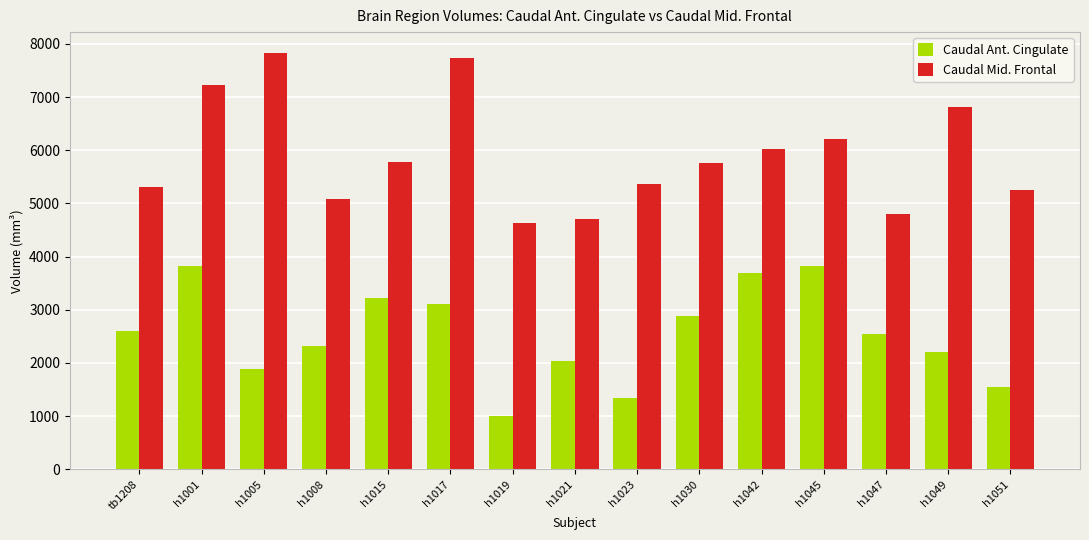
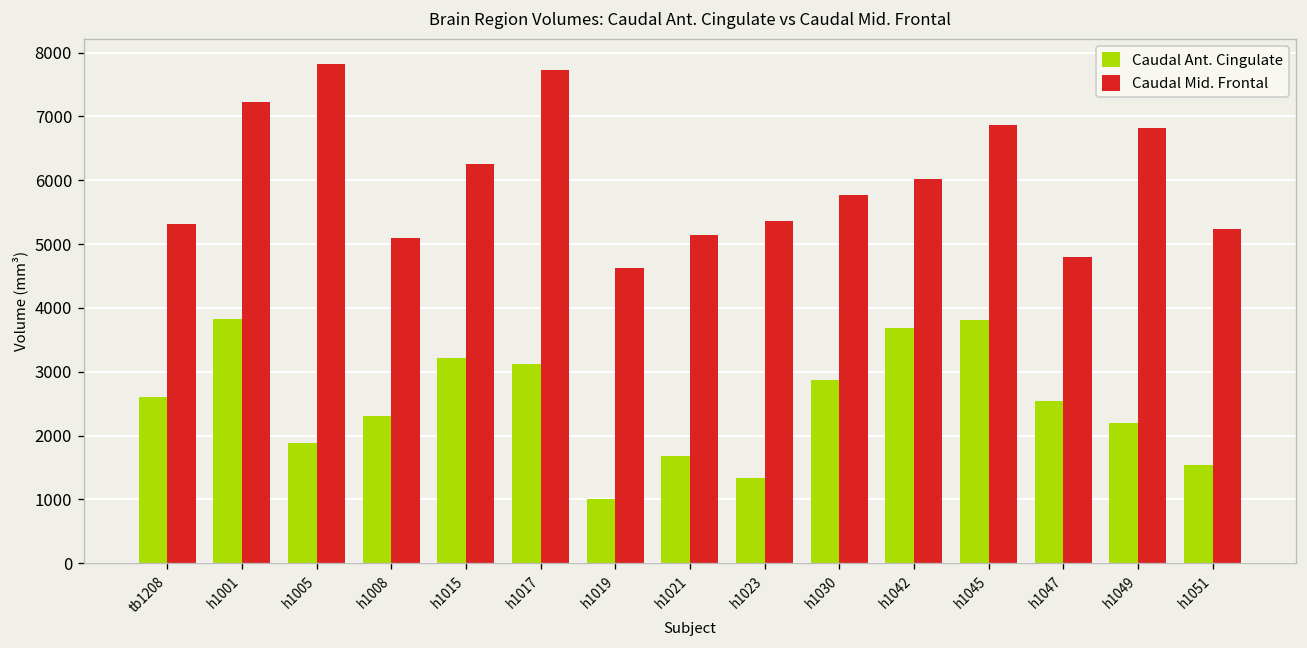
  {
    "Caudal Ant. Cingulate": {
      "tb1208": 2600,
      "h1001": 3800,
      "h1005": 1900,
      "h1008": 2300,
      "h1015": 3200,
      "h1017": 3100,
      "h1019": 1000,
-     "h1021": 2000,
+     "h1021": 1700,
      "h1023": 1300,
      "h1030": 2900,
      "h1042": 3700,
      "h1045": 3800,
      "h1047": 2500,
      "h1049": 2200,
      "h1051": 1500
    },
    "Caudal Mid. Frontal": {
      "tb1208": 5300,
      "h1001": 7200,
      "h1005": 7800,
      "h1008": 5100,
-     "h1015": 5800,
+     "h1015": 6300,
      "h1017": 7700,
      "h1019": 4600,
-     "h1021": 4700,
+     "h1021": 5100,
      "h1023": 5400,
      "h1030": 5800,
      "h1042": 6000,
-     "h1045": 6200,
+     "h1045": 6900,
      "h1047": 4800,
      "h1049": 6800,
      "h1051": 5200
    }
  }
